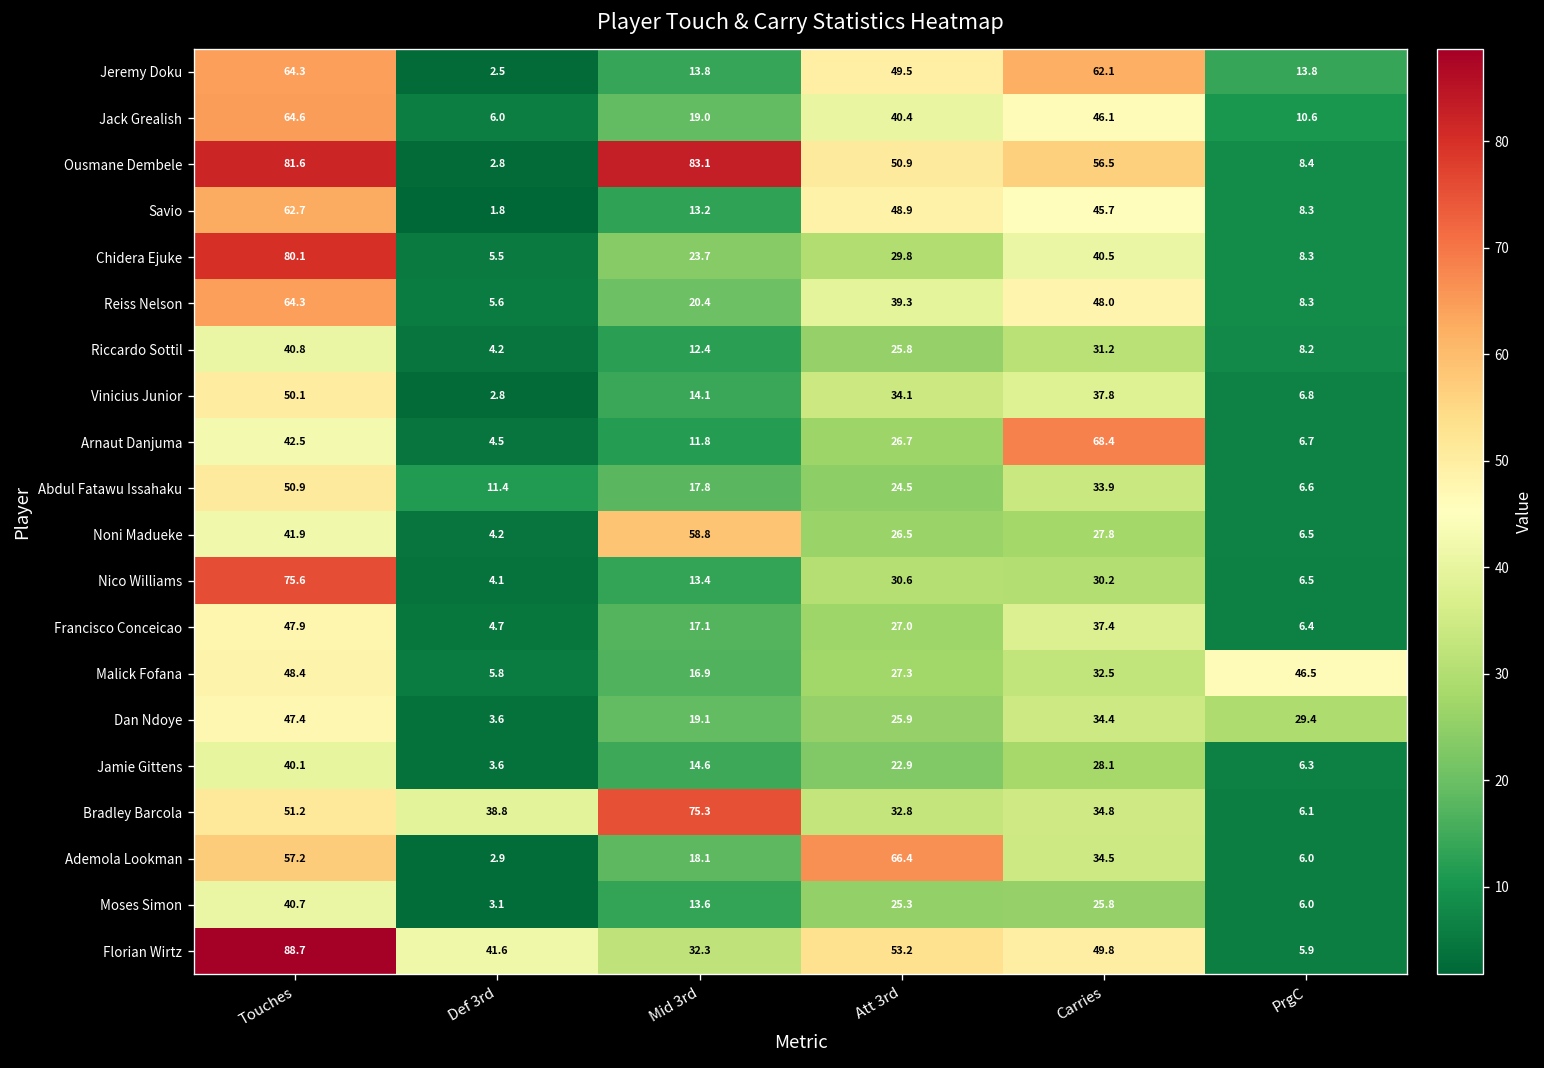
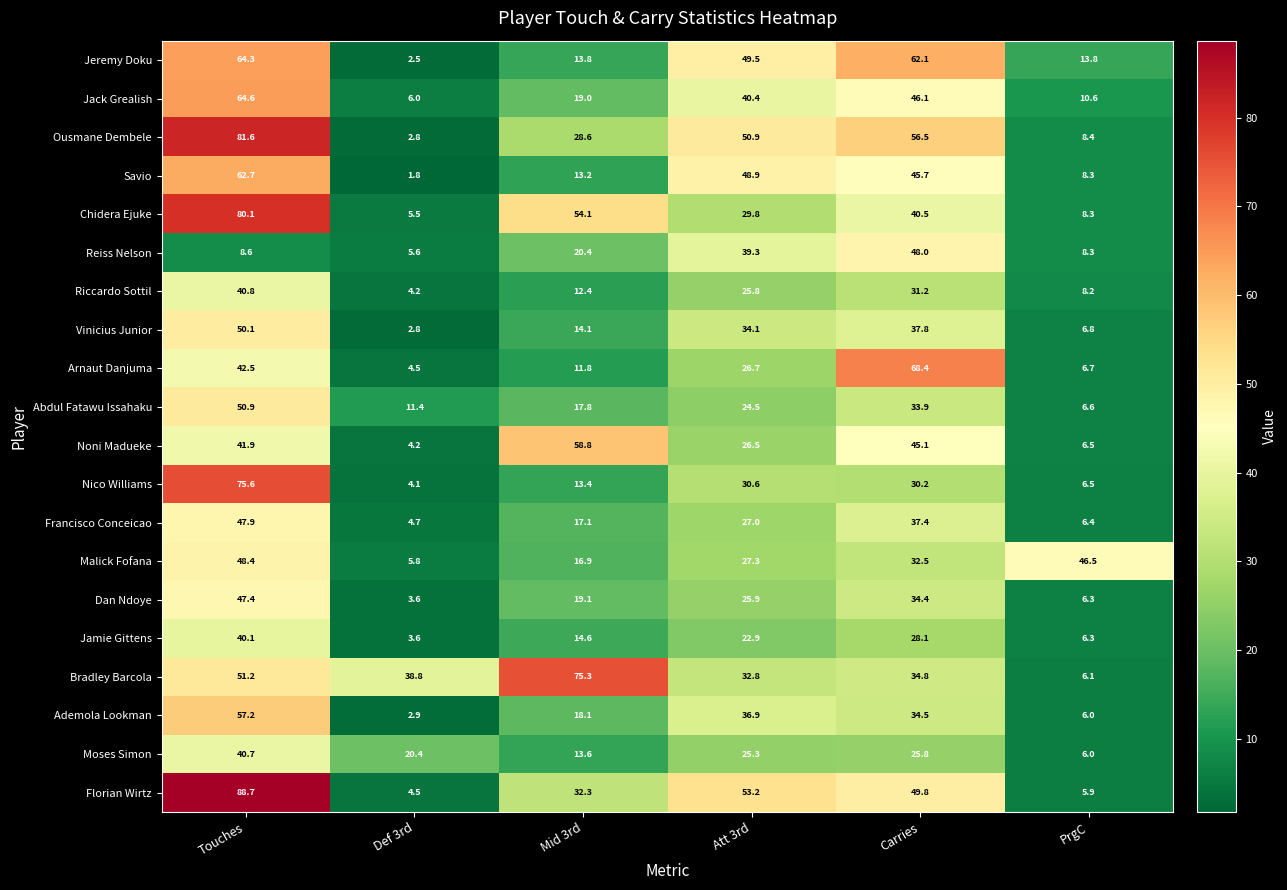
  {
    "Jeremy Doku": {
      "Touches": 64.3,
      "Def 3rd": 2.5,
      "Mid 3rd": 13.8,
      "Att 3rd": 49.5,
      "Carries": 62.1,
      "PrgC": 13.8
    },
    "Jack Grealish": {
      "Touches": 64.6,
      "Def 3rd": 6.0,
      "Mid 3rd": 19.0,
      "Att 3rd": 40.4,
      "Carries": 46.1,
      "PrgC": 10.6
    },
    "Ousmane Dembele": {
      "Touches": 81.6,
      "Def 3rd": 2.8,
-     "Mid 3rd": 83.1,
+     "Mid 3rd": 28.6,
      "Att 3rd": 50.9,
      "Carries": 56.5,
      "PrgC": 8.4
    },
    "Savio": {
      "Touches": 62.7,
      "Def 3rd": 1.8,
      "Mid 3rd": 13.2,
      "Att 3rd": 48.9,
      "Carries": 45.7,
      "PrgC": 8.3
    },
    "Chidera Ejuke": {
      "Touches": 80.1,
      "Def 3rd": 5.5,
-     "Mid 3rd": 23.7,
+     "Mid 3rd": 54.1,
      "Att 3rd": 29.8,
      "Carries": 40.5,
      "PrgC": 8.3
    },
    "Reiss Nelson": {
-     "Touches": 64.3,
+     "Touches": 8.6,
      "Def 3rd": 5.6,
      "Mid 3rd": 20.4,
      "Att 3rd": 39.3,
      "Carries": 48.0,
      "PrgC": 8.3
    },
    "Riccardo Sottil": {
      "Touches": 40.8,
      "Def 3rd": 4.2,
      "Mid 3rd": 12.4,
      "Att 3rd": 25.8,
      "Carries": 31.2,
      "PrgC": 8.2
    },
    "Vinicius Junior": {
      "Touches": 50.1,
      "Def 3rd": 2.8,
      "Mid 3rd": 14.1,
      "Att 3rd": 34.1,
      "Carries": 37.8,
      "PrgC": 6.8
    },
    "Arnaut Danjuma": {
      "Touches": 42.5,
      "Def 3rd": 4.5,
      "Mid 3rd": 11.8,
      "Att 3rd": 26.7,
      "Carries": 68.4,
      "PrgC": 6.7
    },
    "Abdul Fatawu Issahaku": {
      "Touches": 50.9,
      "Def 3rd": 11.4,
      "Mid 3rd": 17.8,
      "Att 3rd": 24.5,
      "Carries": 33.9,
      "PrgC": 6.6
    },
    "Noni Madueke": {
      "Touches": 41.9,
      "Def 3rd": 4.2,
      "Mid 3rd": 58.8,
      "Att 3rd": 26.5,
-     "Carries": 27.8,
+     "Carries": 45.1,
      "PrgC": 6.5
    },
    "Nico Williams": {
      "Touches": 75.6,
      "Def 3rd": 4.1,
      "Mid 3rd": 13.4,
      "Att 3rd": 30.6,
      "Carries": 30.2,
      "PrgC": 6.5
    },
    "Francisco Conceicao": {
      "Touches": 47.9,
      "Def 3rd": 4.7,
      "Mid 3rd": 17.1,
      "Att 3rd": 27.0,
      "Carries": 37.4,
      "PrgC": 6.4
    },
    "Malick Fofana": {
      "Touches": 48.4,
      "Def 3rd": 5.8,
      "Mid 3rd": 16.9,
      "Att 3rd": 27.3,
      "Carries": 32.5,
      "PrgC": 46.5
    },
    "Dan Ndoye": {
      "Touches": 47.4,
      "Def 3rd": 3.6,
      "Mid 3rd": 19.1,
      "Att 3rd": 25.9,
      "Carries": 34.4,
-     "PrgC": 29.4
+     "PrgC": 6.3
    },
    "Jamie Gittens": {
      "Touches": 40.1,
      "Def 3rd": 3.6,
      "Mid 3rd": 14.6,
      "Att 3rd": 22.9,
      "Carries": 28.1,
      "PrgC": 6.3
    },
    "Bradley Barcola": {
      "Touches": 51.2,
      "Def 3rd": 38.8,
      "Mid 3rd": 75.3,
      "Att 3rd": 32.8,
      "Carries": 34.8,
      "PrgC": 6.1
    },
    "Ademola Lookman": {
      "Touches": 57.2,
      "Def 3rd": 2.9,
      "Mid 3rd": 18.1,
-     "Att 3rd": 66.4,
+     "Att 3rd": 36.9,
      "Carries": 34.5,
      "PrgC": 6.0
    },
    "Moses Simon": {
      "Touches": 40.7,
-     "Def 3rd": 3.1,
+     "Def 3rd": 20.4,
      "Mid 3rd": 13.6,
      "Att 3rd": 25.3,
      "Carries": 25.8,
      "PrgC": 6.0
    },
    "Florian Wirtz": {
      "Touches": 88.7,
-     "Def 3rd": 41.6,
+     "Def 3rd": 4.5,
      "Mid 3rd": 32.3,
      "Att 3rd": 53.2,
      "Carries": 49.8,
      "PrgC": 5.9
    }
  }
